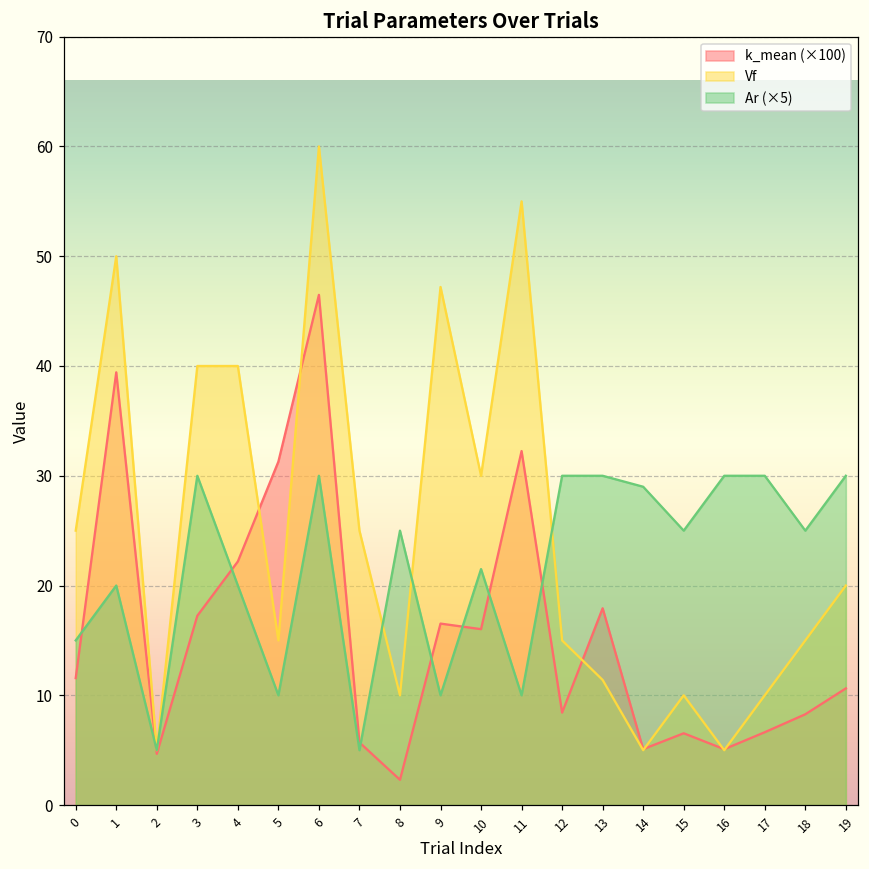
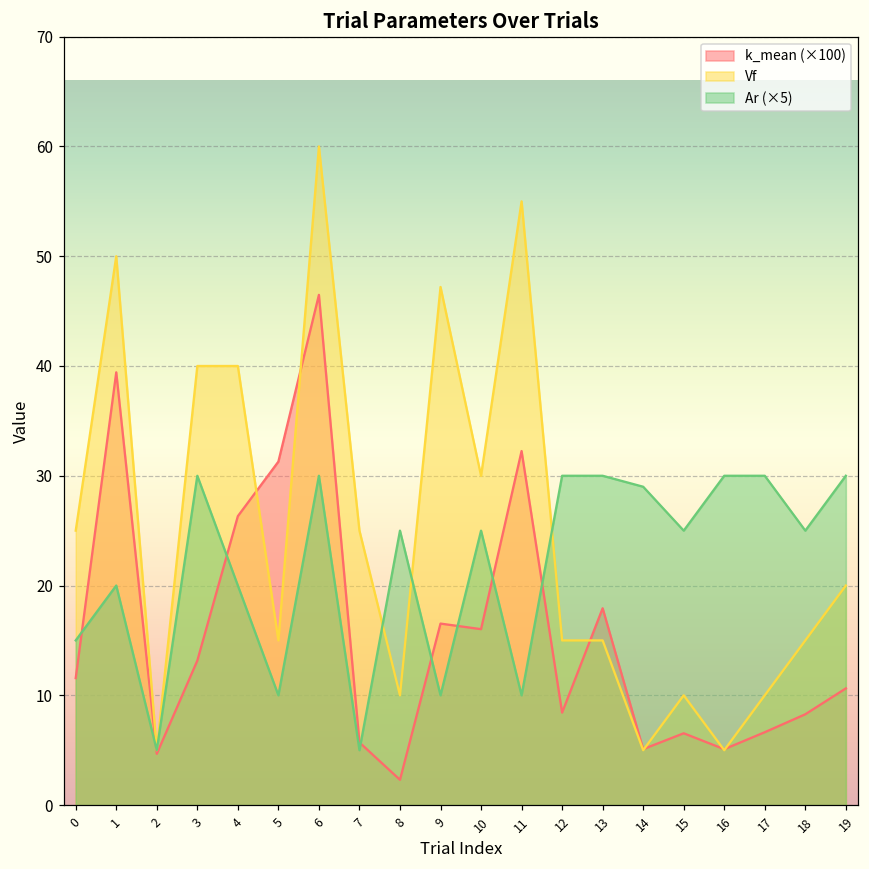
  {
    "k_mean (×100)": {
      "0": 12,
      "1": 39,
      "2": 5,
-     "3": 17,
-     "4": 22,
+     "3": 13,
+     "4": 26,
      "5": 31,
      "6": 46,
      "7": 6,
      "8": 2,
      "9": 17,
      "10": 16,
      "11": 32,
      "12": 8,
      "13": 18,
      "15": 7,
      "17": 7,
      "18": 8,
      "19": 11
    },
    "Vf": {
      "0": 25,
      "1": 50,
      "3": 40,
      "4": 40,
      "5": 15,
      "6": 60,
      "7": 25,
      "8": 10,
      "9": 47,
      "10": 30,
      "11": 55,
      "12": 15,
-     "13": 11,
+     "13": 15,
      "15": 10,
      "17": 10,
      "18": 15,
      "19": 20
    },
    "Ar (×5)": {
      "0": 15,
      "1": 20,
      "3": 30,
      "4": 20,
      "5": 10,
      "6": 30,
      "7": 5,
      "8": 25,
      "9": 10,
-     "10": 22,
+     "10": 25,
      "11": 10,
      "12": 30,
      "13": 30,
      "14": 29,
      "15": 25,
      "16": 30,
      "17": 30,
      "18": 25,
      "19": 30
    }
  }
